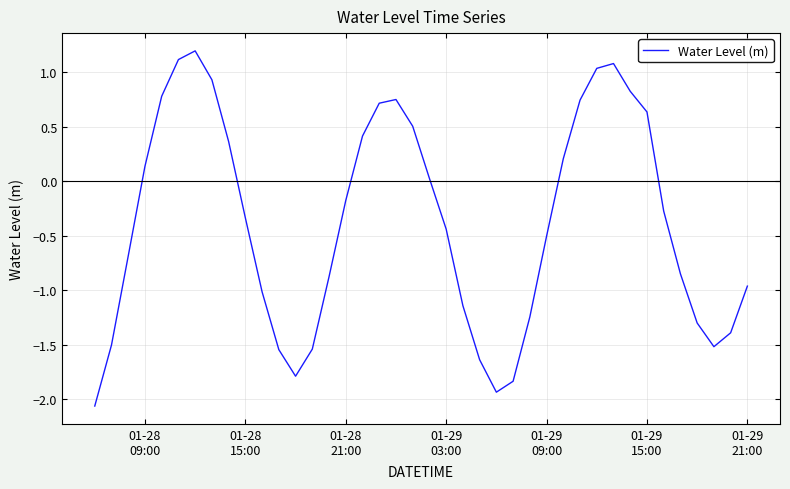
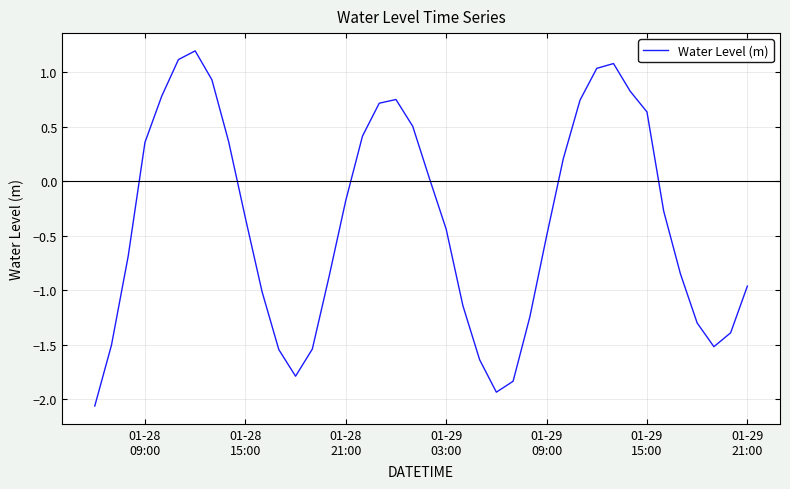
  {
-   "01-28 09:00": 0.14,
+   "01-28 09:00": 0.36,
    "01-28 15:00": -0.34,
    "01-28 21:00": -0.18,
    "01-29 03:00": -0.44,
    "01-29 09:00": -0.51,
    "01-29 15:00": 0.64,
    "01-29 21:00": -0.96
  }
